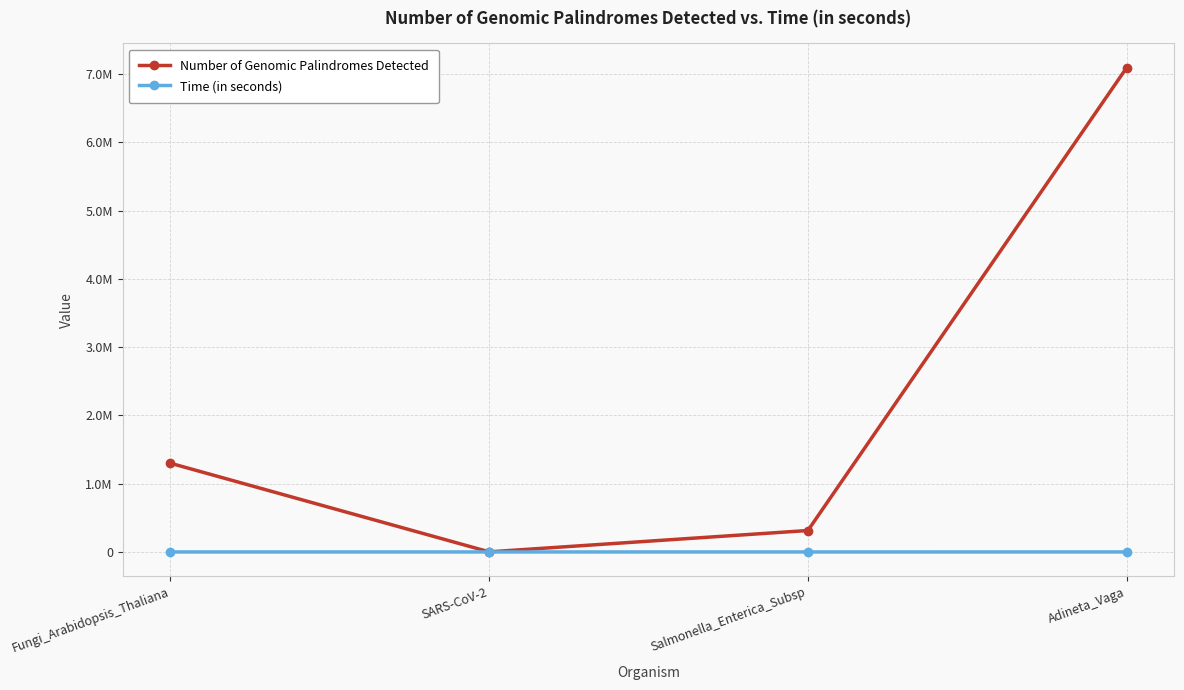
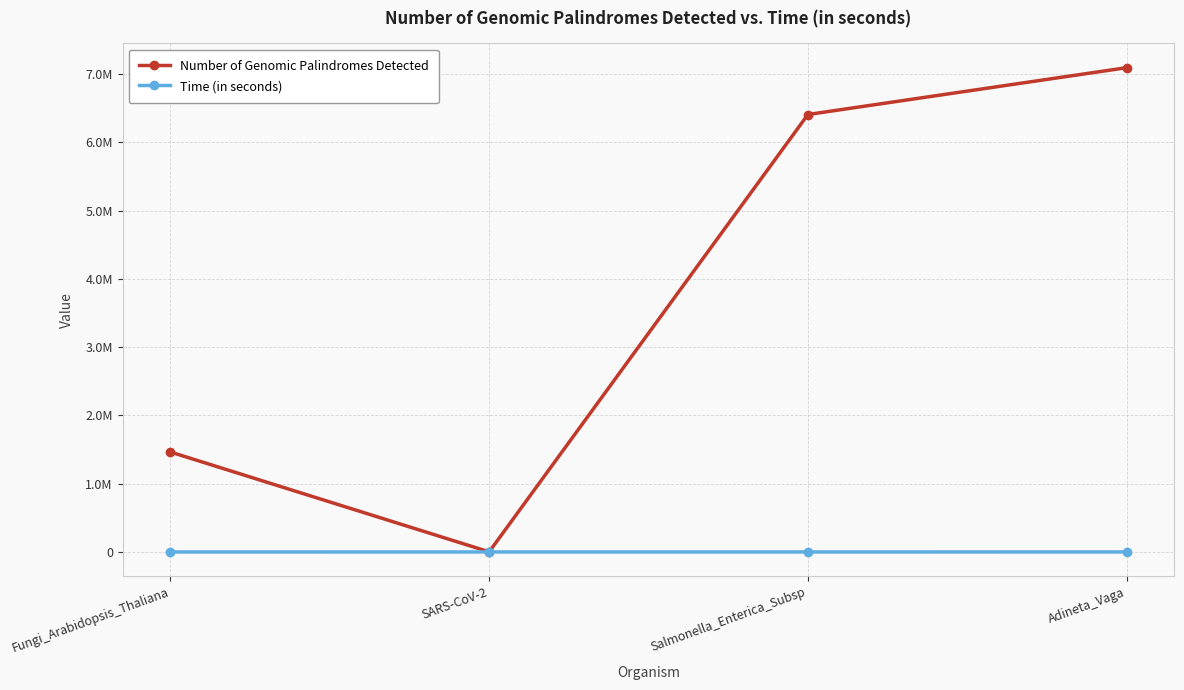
  {
    "Number of Genomic Palindromes Detected": {
-     "Fungi_Arabidopsis_Thaliana": 1300000,
-     "Salmonella_Enterica_Subsp": 300000,
+     "Fungi_Arabidopsis_Thaliana": 1500000,
+     "Salmonella_Enterica_Subsp": 6400000,
      "Adineta_Vaga": 7100000
    },
    "Time (in seconds)": {
      "Fungi_Arabidopsis_Thaliana": 0,
      "Salmonella_Enterica_Subsp": 0,
      "Adineta_Vaga": 0
    }
  }
